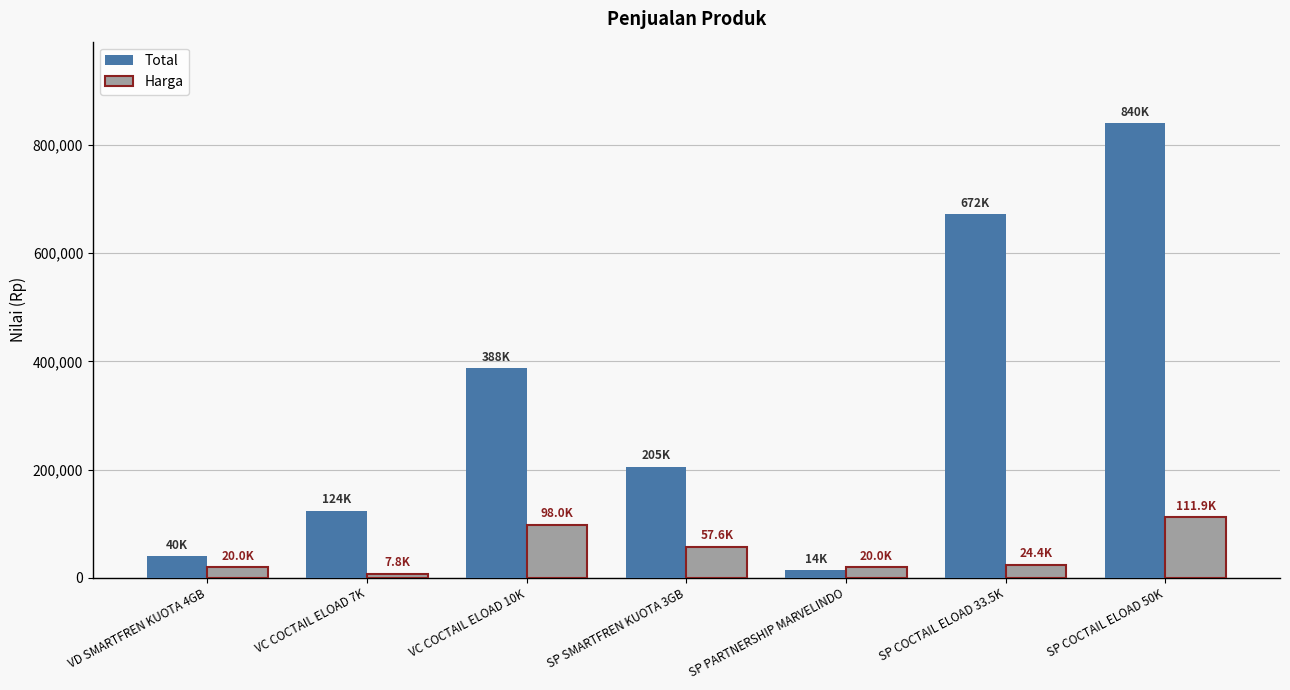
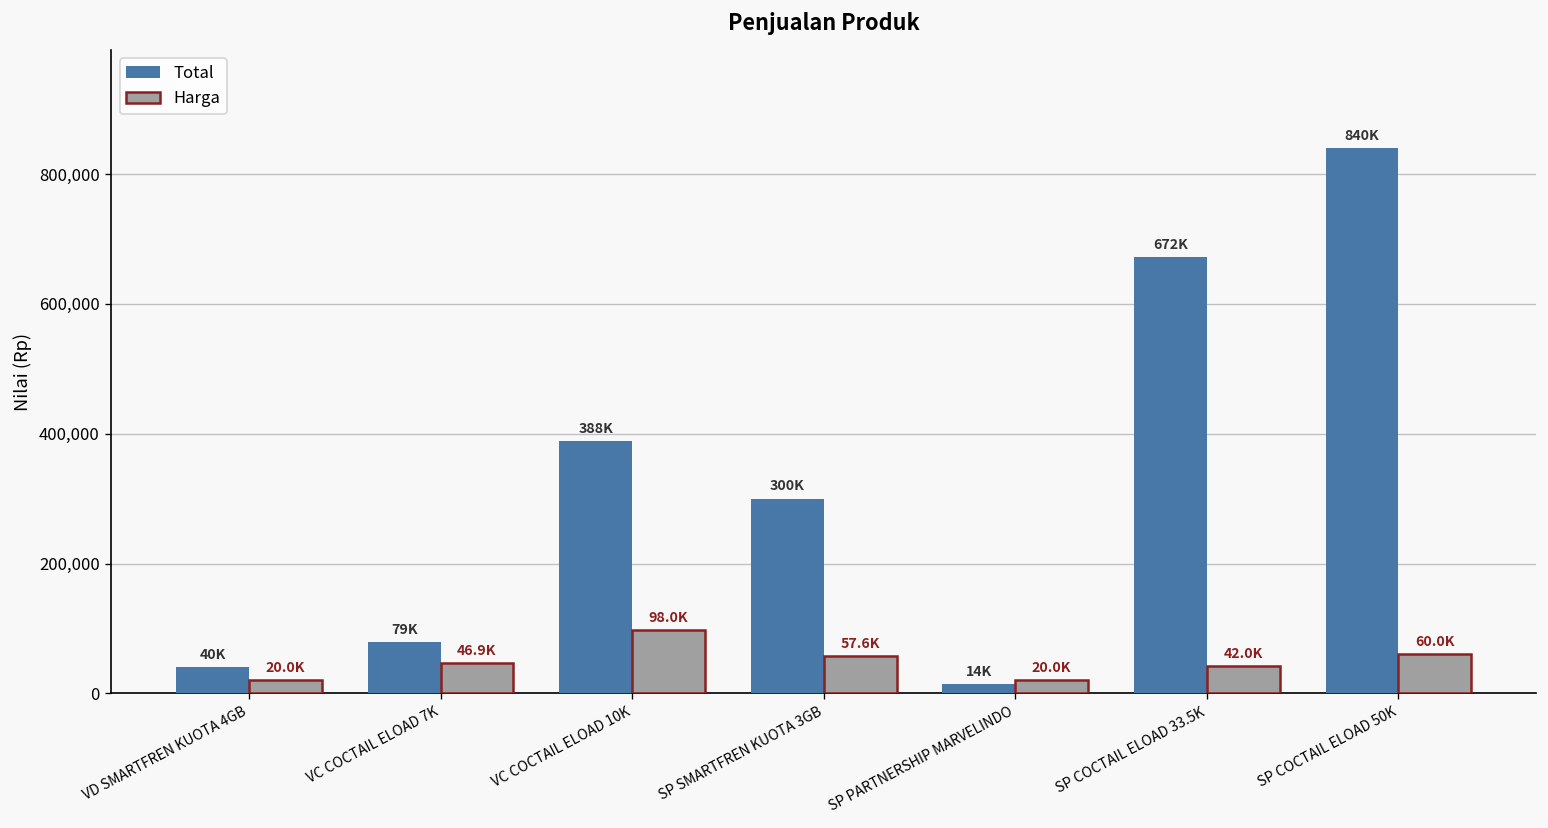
  {
    "Total": {
      "VD SMARTFREN KUOTA 4GB": "40K",
-     "VC COCTAIL ELOAD 7K": "124K",
+     "VC COCTAIL ELOAD 7K": "79K",
      "VC COCTAIL ELOAD 10K": "388K",
-     "SP SMARTFREN KUOTA 3GB": "205K",
+     "SP SMARTFREN KUOTA 3GB": "300K",
      "SP PARTNERSHIP MARVELINDO": "14K",
      "SP COCTAIL ELOAD 33.5K": "672K",
      "SP COCTAIL ELOAD 50K": "840K"
    },
    "Harga": {
      "VD SMARTFREN KUOTA 4GB": "20.0K",
-     "VC COCTAIL ELOAD 7K": "7.8K",
+     "VC COCTAIL ELOAD 7K": "46.9K",
      "VC COCTAIL ELOAD 10K": "98.0K",
      "SP SMARTFREN KUOTA 3GB": "57.6K",
      "SP PARTNERSHIP MARVELINDO": "20.0K",
-     "SP COCTAIL ELOAD 33.5K": "24.4K",
-     "SP COCTAIL ELOAD 50K": "111.9K"
+     "SP COCTAIL ELOAD 33.5K": "42.0K",
+     "SP COCTAIL ELOAD 50K": "60.0K"
    }
  }
